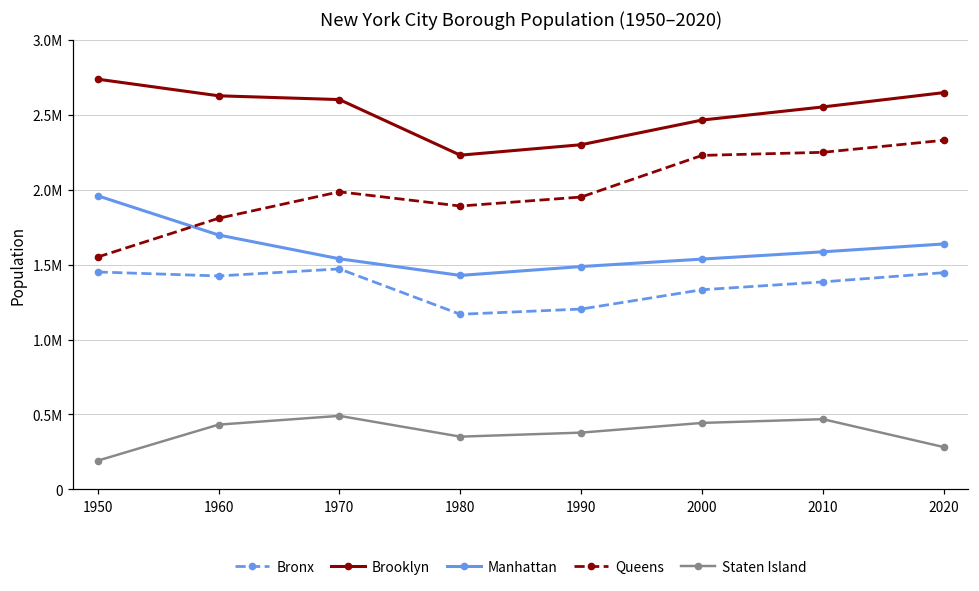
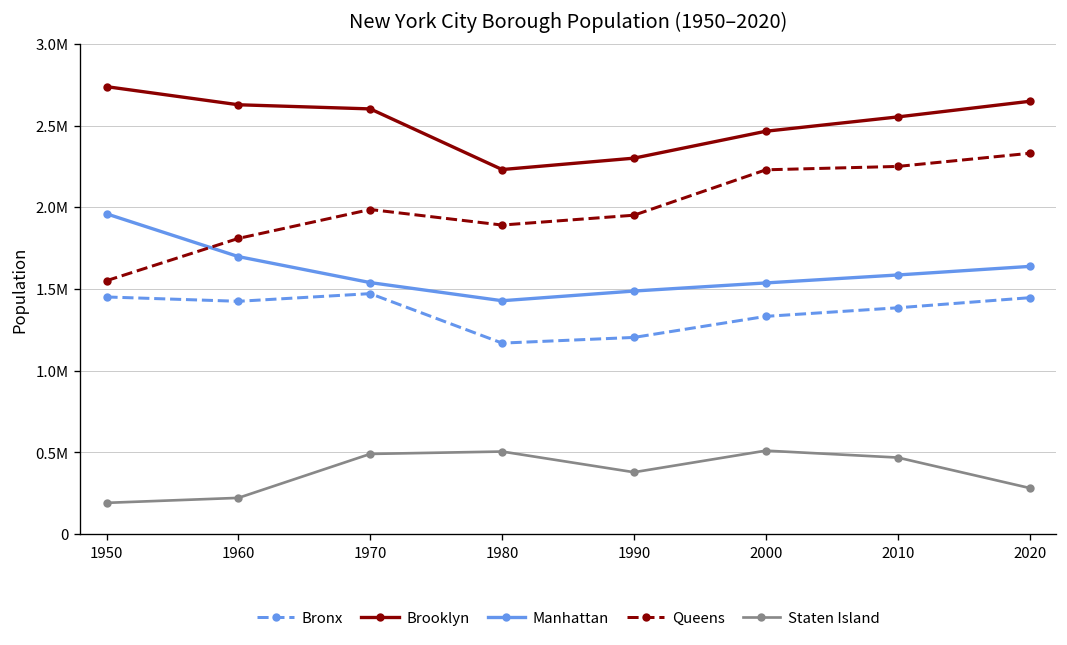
  {
    "Staten Island": {
      "1950": 190000,
-     "1960": 430000,
+     "1960": 220000,
      "1970": 490000,
-     "1980": 350000,
+     "1980": 510000,
      "1990": 380000,
-     "2000": 440000,
+     "2000": 510000,
      "2010": 470000,
      "2020": 280000
    }
  }
